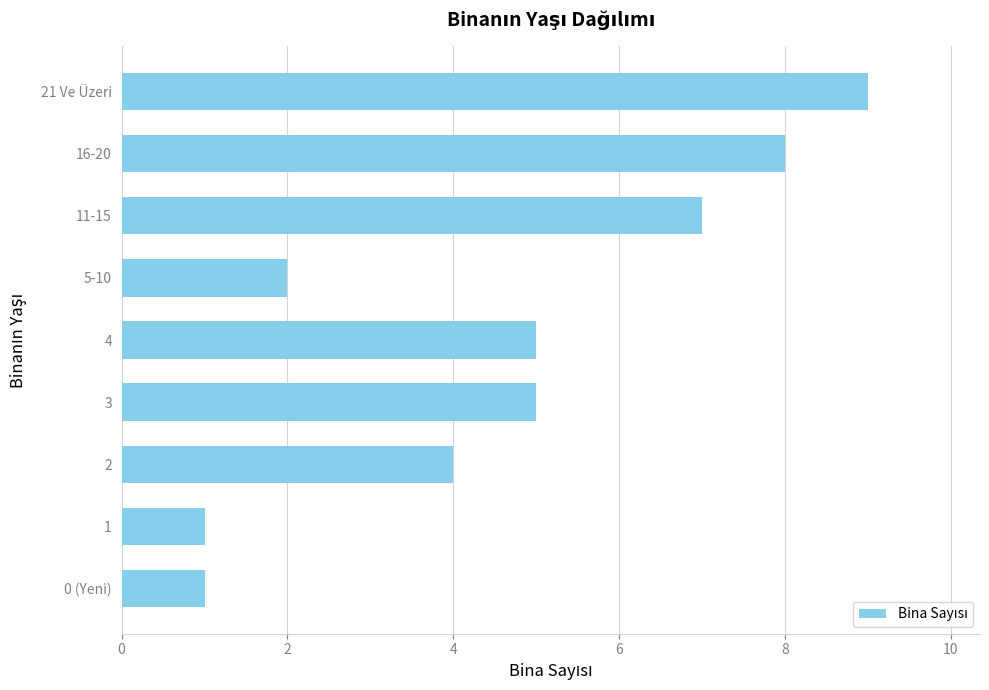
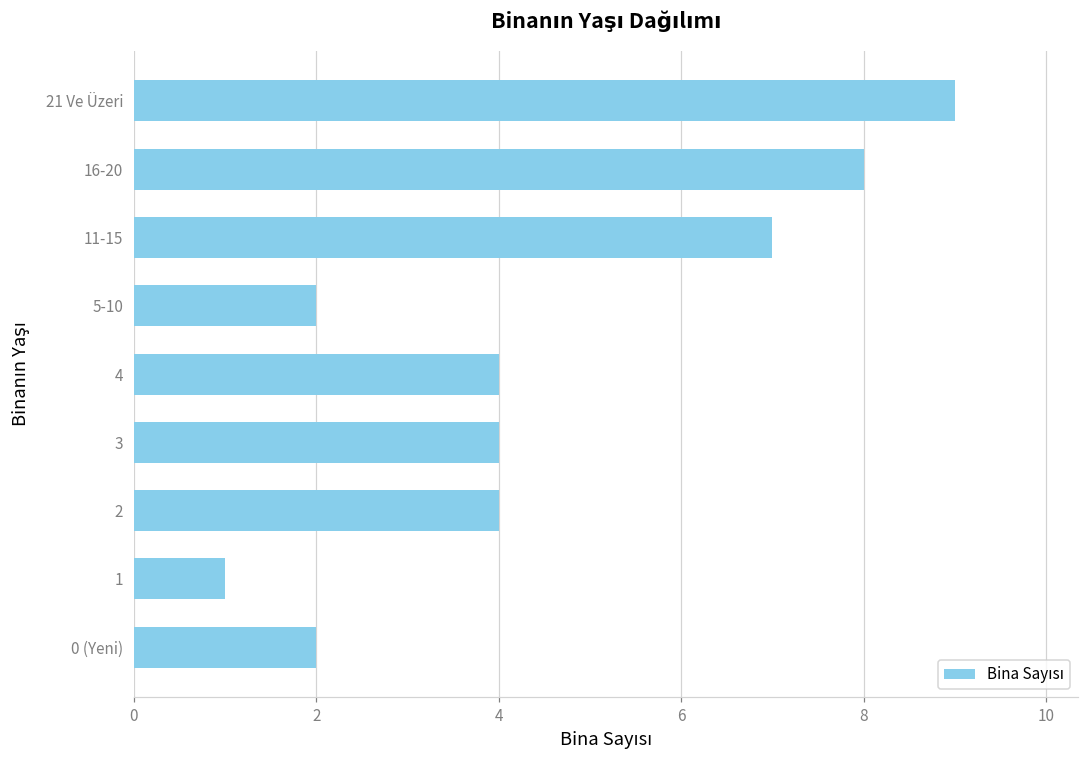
  {
    "21 Ve Üzeri": 9,
    "16-20": 8,
    "11-15": 7,
    "5-10": 2,
-   "4": 5,
-   "3": 5,
+   "4": 4,
+   "3": 4,
    "2": 4,
    "1": 1,
-   "0 (Yeni)": 1
+   "0 (Yeni)": 2
  }
